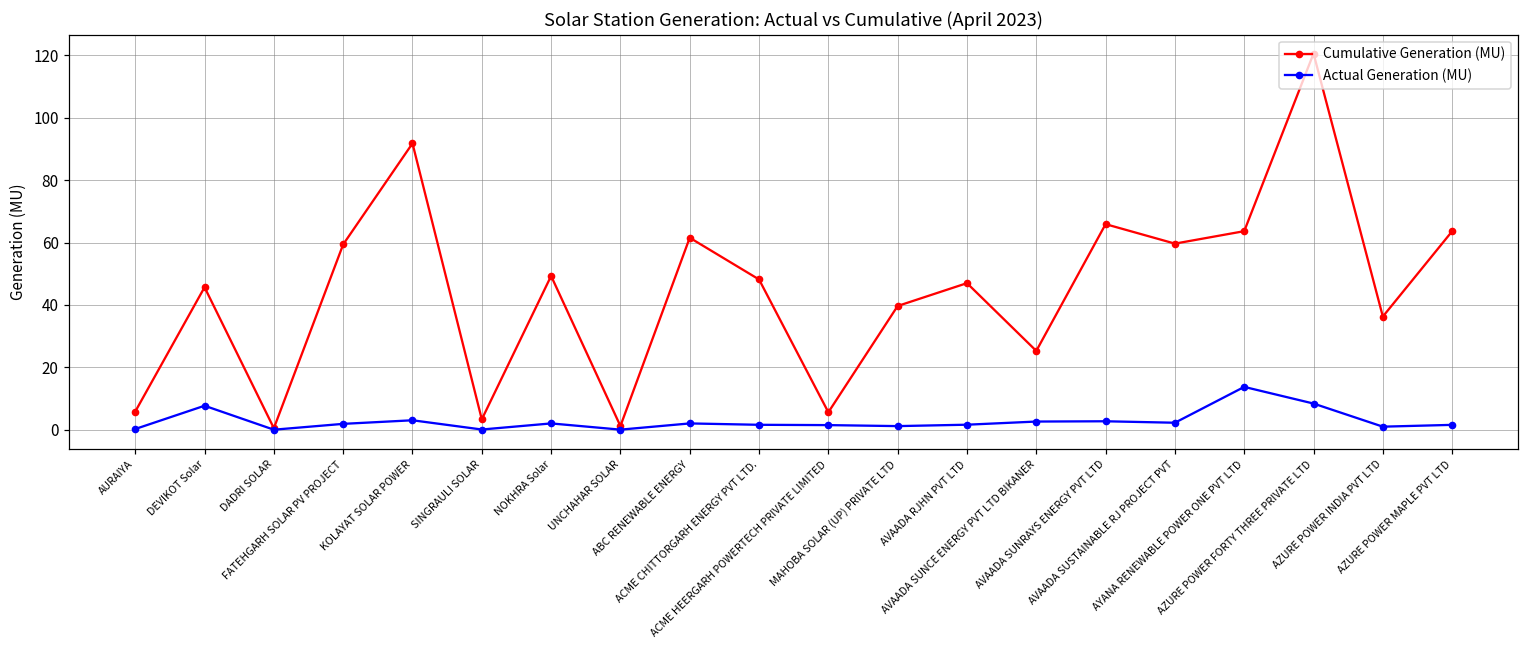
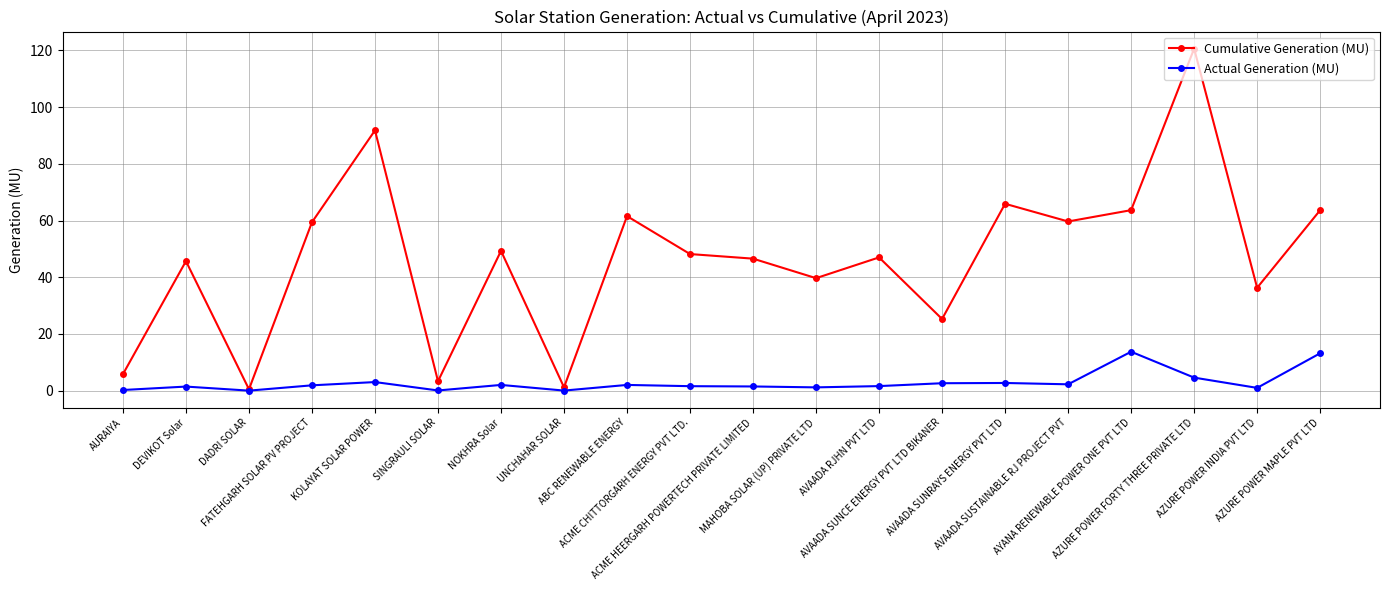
  {
    "Cumulative Generation (MU)": {
      "AURAIYA": 6,
      "DEVIKOT Solar": 46,
      "FATEHGARH SOLAR PV PROJECT": 59,
      "KOLAYAT SOLAR POWER": 92,
      "SINGRAULI SOLAR": 3,
      "NOKHRA Solar": 49,
      "UNCHAHAR SOLAR": 1,
      "ABC RENEWABLE ENERGY": 62,
      "ACME CHITTORGARH ENERGY PVT LTD.": 48,
-     "ACME HEERGARH POWERTECH PRIVATE LIMITED": 6,
+     "ACME HEERGARH POWERTECH PRIVATE LIMITED": 47,
      "MAHOBA SOLAR (UP) PRIVATE LTD": 40,
      "AVAADA RJHN PVT LTD": 47,
      "AVAADA SUNCE ENERGY PVT LTD BIKANER": 25,
      "AVAADA SUNRAYS ENERGY PVT LTD": 66,
      "AVAADA SUSTAINABLE RJ PROJECT PVT": 60,
      "AYANA RENEWABLE POWER ONE PVT LTD": 64,
      "AZURE POWER INDIA PVT LTD": 36,
      "AZURE POWER MAPLE PVT LTD": 64
    },
    "Actual Generation (MU)": {
      "AURAIYA": 0,
-     "DEVIKOT Solar": 8,
+     "DEVIKOT Solar": 1,
      "FATEHGARH SOLAR PV PROJECT": 2,
      "KOLAYAT SOLAR POWER": 3,
      "SINGRAULI SOLAR": 0,
      "NOKHRA Solar": 2,
      "UNCHAHAR SOLAR": 0,
      "ABC RENEWABLE ENERGY": 2,
      "ACME CHITTORGARH ENERGY PVT LTD.": 2,
      "ACME HEERGARH POWERTECH PRIVATE LIMITED": 1,
      "MAHOBA SOLAR (UP) PRIVATE LTD": 1,
      "AVAADA RJHN PVT LTD": 2,
      "AVAADA SUNCE ENERGY PVT LTD BIKANER": 3,
      "AVAADA SUNRAYS ENERGY PVT LTD": 3,
      "AVAADA SUSTAINABLE RJ PROJECT PVT": 2,
      "AYANA RENEWABLE POWER ONE PVT LTD": 14,
-     "AZURE POWER FORTY THREE PRIVATE LTD": 8,
+     "AZURE POWER FORTY THREE PRIVATE LTD": 5,
      "AZURE POWER INDIA PVT LTD": 1,
-     "AZURE POWER MAPLE PVT LTD": 2
+     "AZURE POWER MAPLE PVT LTD": 13
    }
  }
